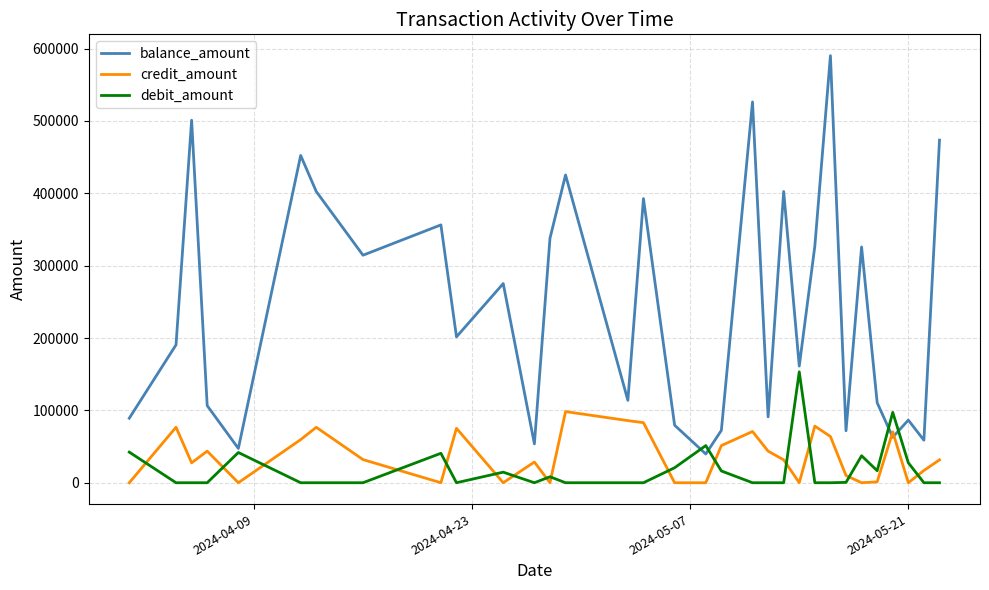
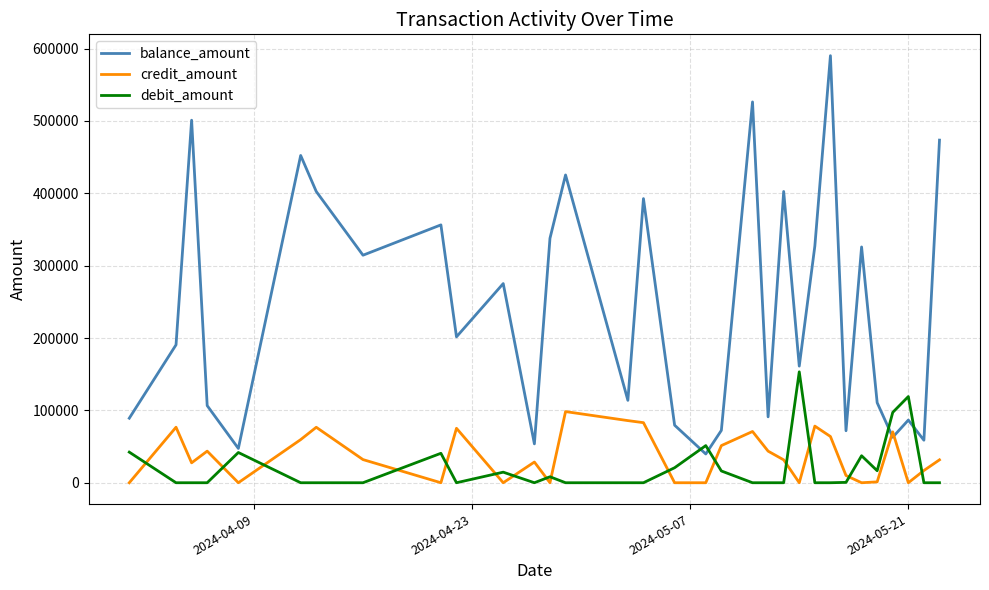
  {
    "balance_amount": {
      "2024-05-21": 90000
    },
    "credit_amount": {
      "2024-05-21": 0
    },
    "debit_amount": {
-     "2024-05-21": 30000
+     "2024-05-21": 120000
    }
  }
